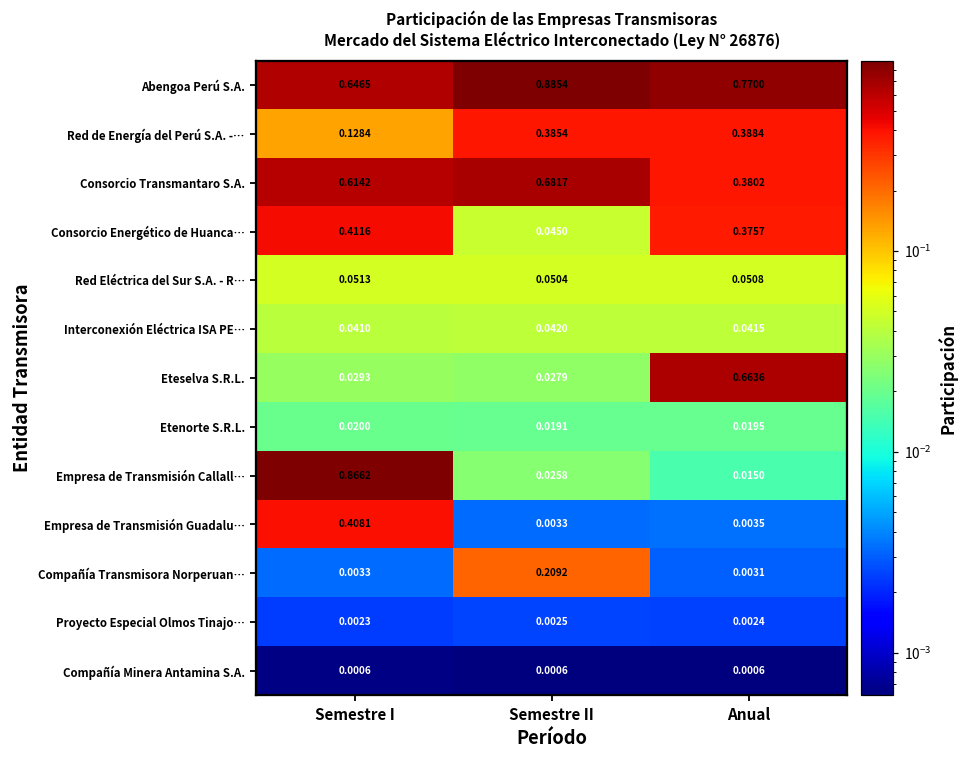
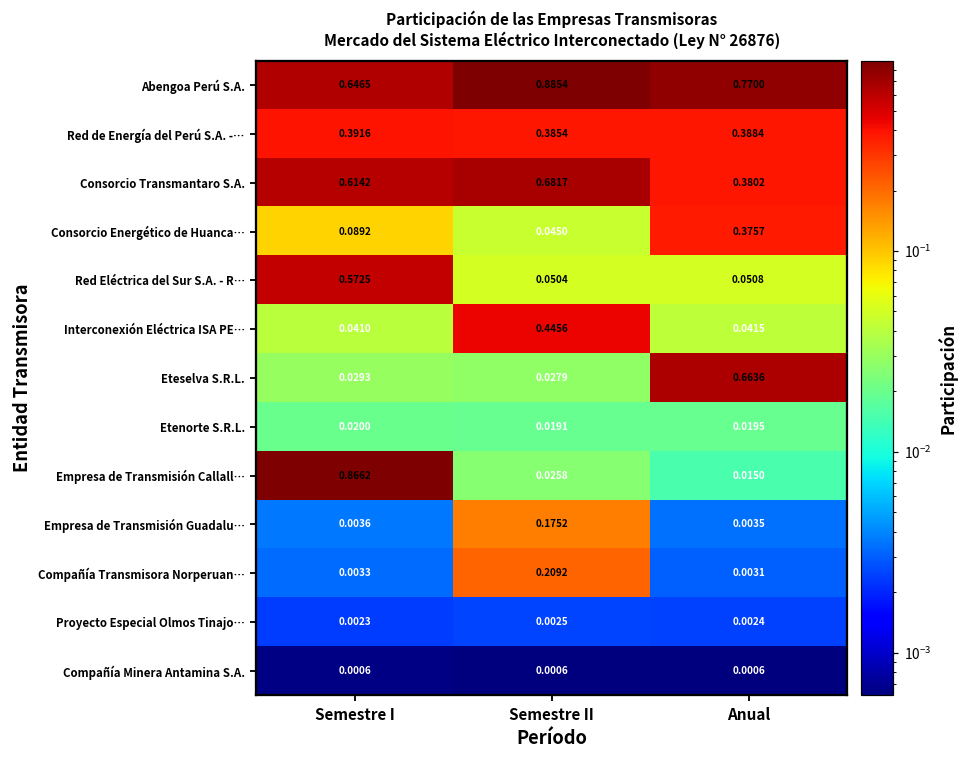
  {
    "Abengoa Perú S.A.": {
      "Semestre I": 0.6465,
      "Semestre II": 0.8854,
      "Anual": 0.7700
    },
    "Red de Energía del Perú S.A. -…": {
-     "Semestre I": 0.1284,
+     "Semestre I": 0.3916,
      "Semestre II": 0.3854,
      "Anual": 0.3884
    },
    "Consorcio Transmantaro S.A.": {
      "Semestre I": 0.6142,
      "Semestre II": 0.6817,
      "Anual": 0.3802
    },
    "Consorcio Energético de Huanca…": {
-     "Semestre I": 0.4116,
+     "Semestre I": 0.0892,
      "Semestre II": 0.0450,
      "Anual": 0.3757
    },
    "Red Eléctrica del Sur S.A. - R…": {
-     "Semestre I": 0.0513,
+     "Semestre I": 0.5725,
      "Semestre II": 0.0504,
      "Anual": 0.0508
    },
    "Interconexión Eléctrica ISA PE…": {
      "Semestre I": 0.0410,
-     "Semestre II": 0.0420,
+     "Semestre II": 0.4456,
      "Anual": 0.0415
    },
    "Eteselva S.R.L.": {
      "Semestre I": 0.0293,
      "Semestre II": 0.0279,
      "Anual": 0.6636
    },
    "Etenorte S.R.L.": {
      "Semestre I": 0.0200,
      "Semestre II": 0.0191,
      "Anual": 0.0195
    },
    "Empresa de Transmisión Callall…": {
      "Semestre I": 0.8662,
      "Semestre II": 0.0258,
      "Anual": 0.0150
    },
    "Empresa de Transmisión Guadalu…": {
-     "Semestre I": 0.4081,
-     "Semestre II": 0.0033,
+     "Semestre I": 0.0036,
+     "Semestre II": 0.1752,
      "Anual": 0.0035
    },
    "Compañía Transmisora Norperuan…": {
      "Semestre I": 0.0033,
      "Semestre II": 0.2092,
      "Anual": 0.0031
    },
    "Proyecto Especial Olmos Tinajo…": {
      "Semestre I": 0.0023,
      "Semestre II": 0.0025,
      "Anual": 0.0024
    },
    "Compañía Minera Antamina S.A.": {
      "Semestre I": 0.0006,
      "Semestre II": 0.0006,
      "Anual": 0.0006
    }
  }
